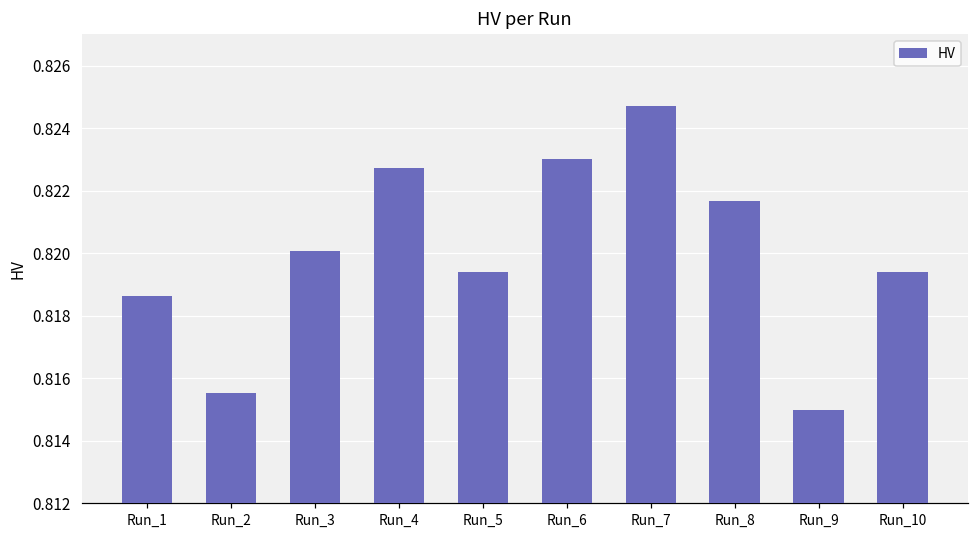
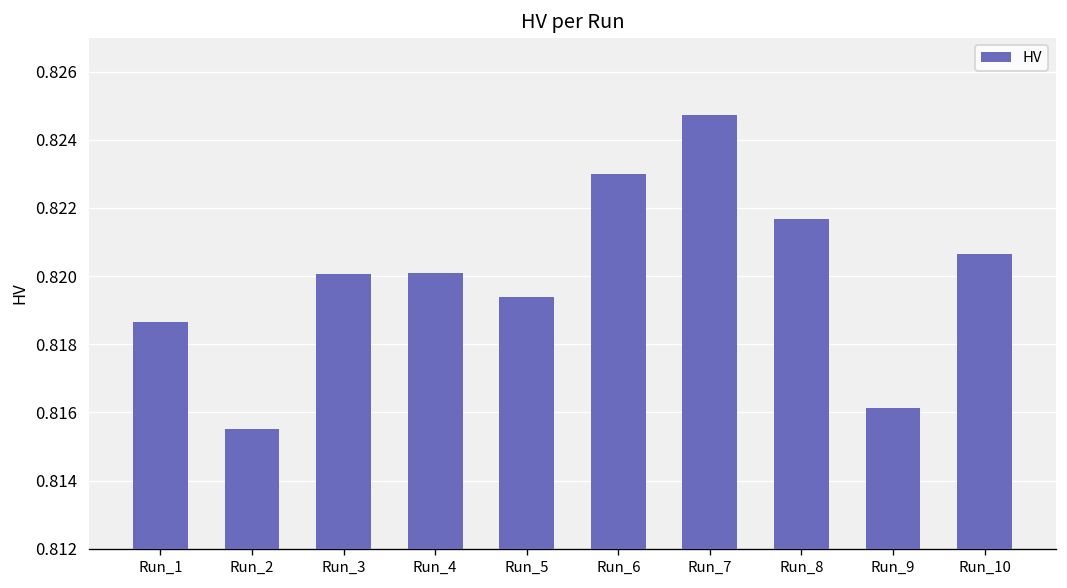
  {
    "Run_1": 0.8186,
    "Run_2": 0.8155,
    "Run_3": 0.8201,
-   "Run_4": 0.8227,
+   "Run_4": 0.8201,
    "Run_5": 0.8194,
    "Run_6": 0.8230,
    "Run_7": 0.8247,
    "Run_8": 0.8217,
-   "Run_9": 0.8150,
-   "Run_10": 0.8194
+   "Run_9": 0.8161,
+   "Run_10": 0.8207
  }
